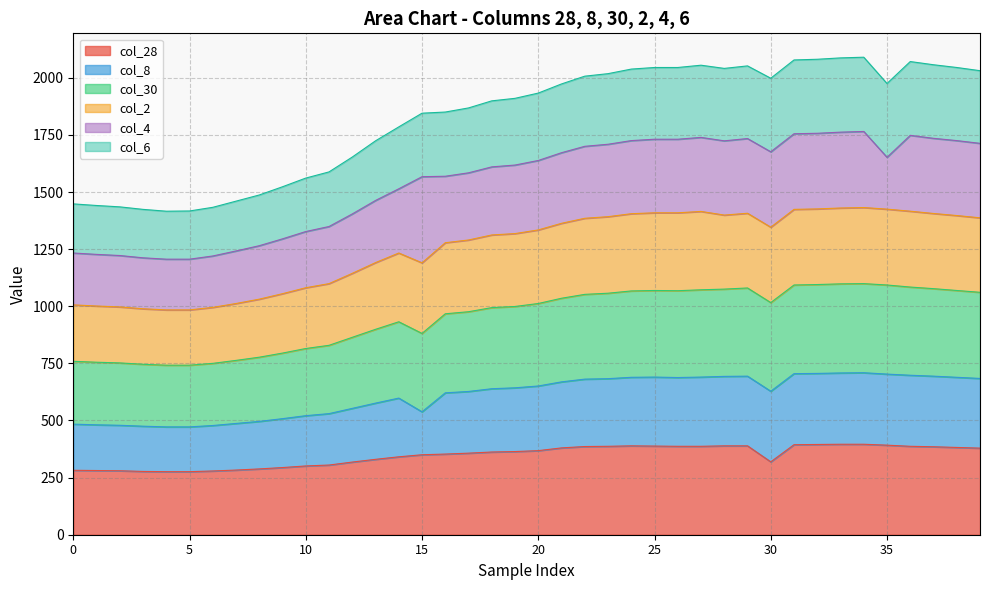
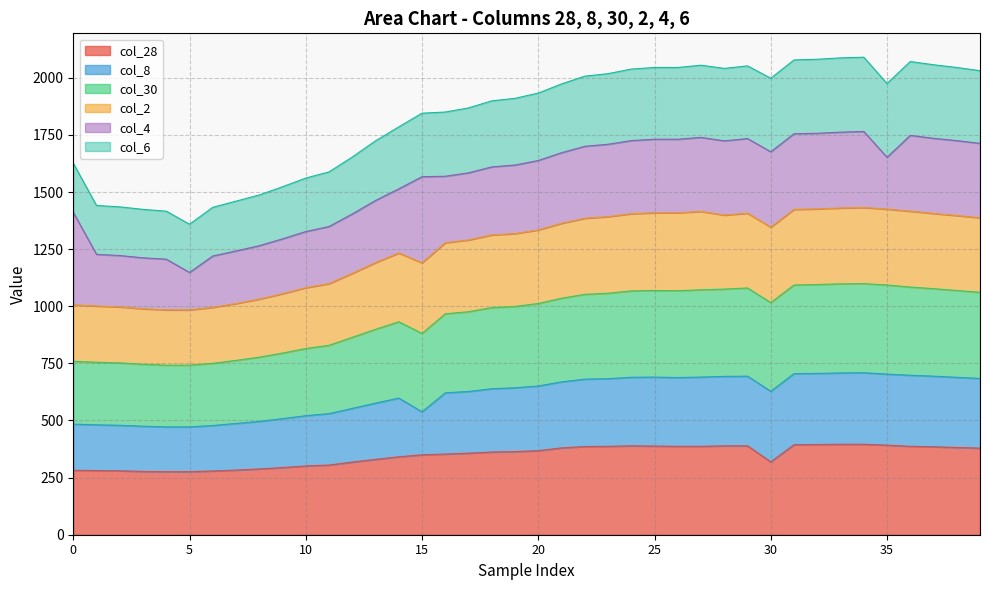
  {
    "col_28": {
      "0": 280,
      "5": 280,
      "10": 300,
      "15": 350,
      "20": 370,
      "25": 390,
      "30": 320,
      "35": 390
    },
    "col_8": {
      "0": 200,
      "5": 200,
      "10": 220,
      "15": 190,
      "20": 280,
      "25": 300,
      "30": 310,
      "35": 310
    },
    "col_2": {
      "0": 250,
      "5": 240,
      "10": 270,
      "15": 310,
      "20": 320,
      "25": 340,
      "30": 330,
      "35": 330
    },
    "col_4": {
-     "0": 230,
-     "5": 220,
+     "0": 410,
+     "5": 160,
      "10": 250,
      "15": 380,
      "20": 300,
      "25": 320,
      "30": 330,
      "35": 230
    }
  }
